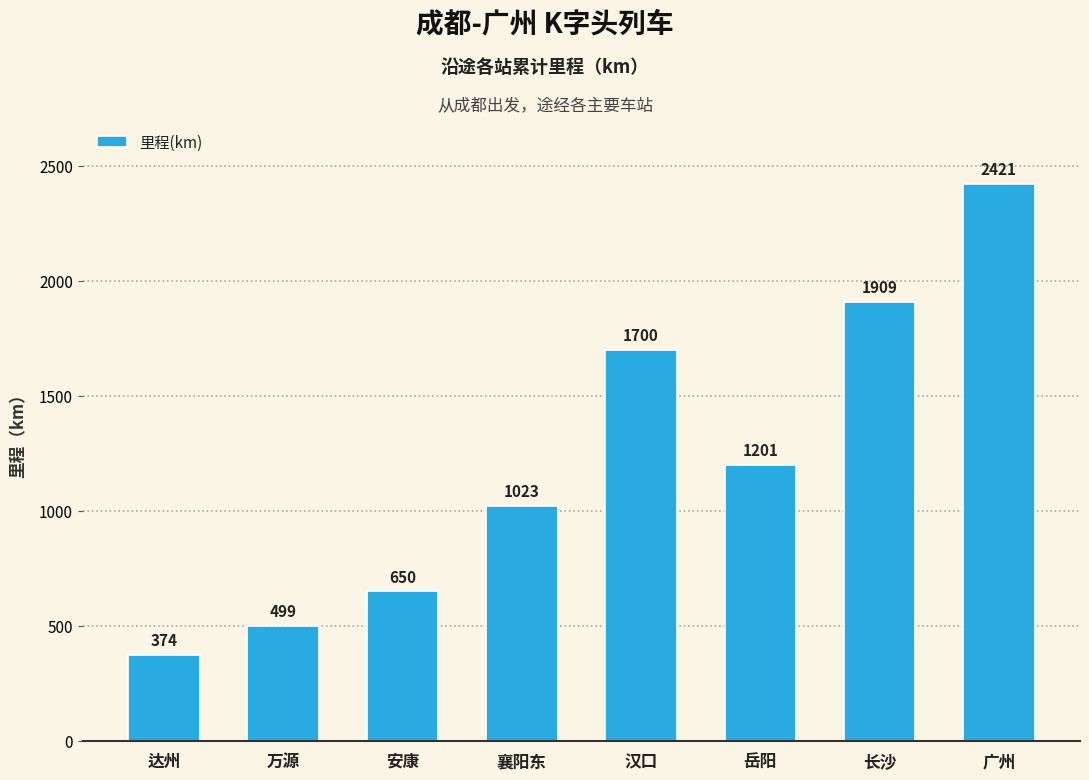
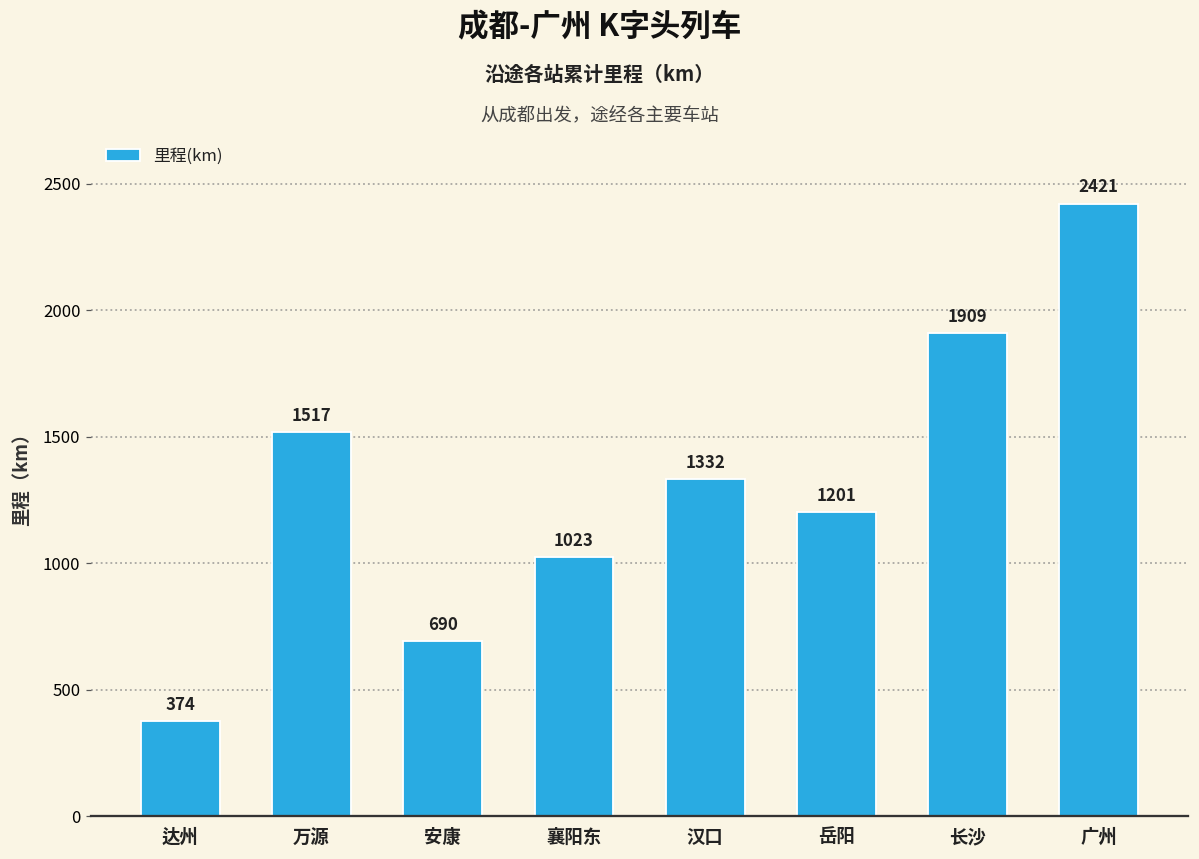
  {
    "达州": 374,
-   "万源": 499,
-   "安康": 650,
+   "万源": 1517,
+   "安康": 690,
    "襄阳东": 1023,
-   "汉口": 1700,
+   "汉口": 1332,
    "岳阳": 1201,
    "长沙": 1909,
    "广州": 2421
  }
